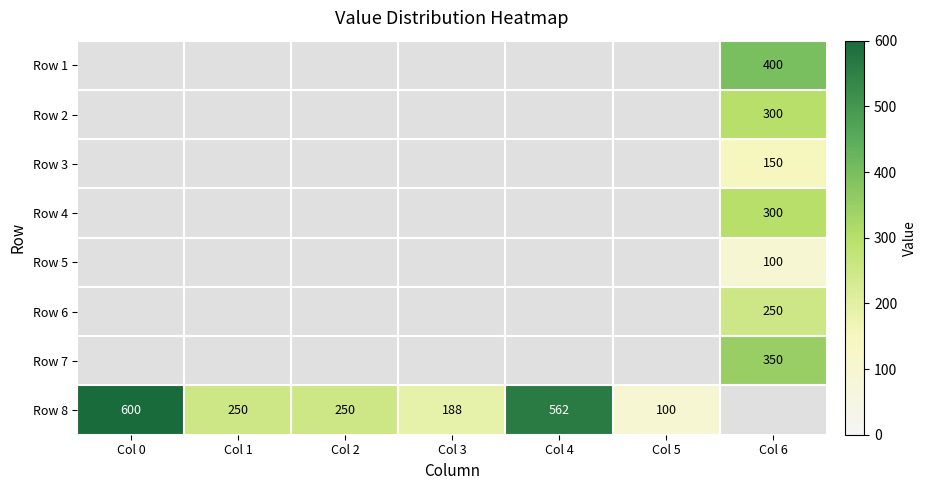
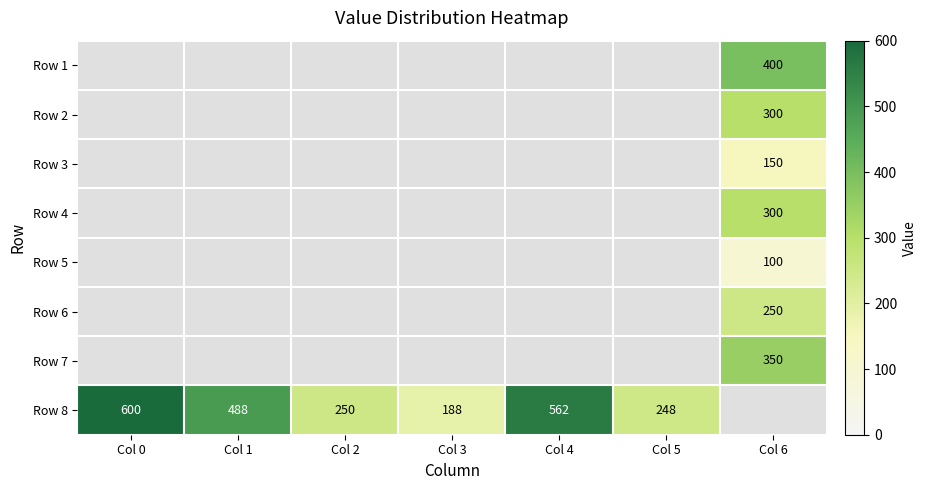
  {
    "Row 1": {
      "Col 6": 400
    },
    "Row 2": {
      "Col 6": 300
    },
    "Row 3": {
      "Col 6": 150
    },
    "Row 4": {
      "Col 6": 300
    },
    "Row 5": {
      "Col 6": 100
    },
    "Row 6": {
      "Col 6": 250
    },
    "Row 7": {
      "Col 6": 350
    },
    "Row 8": {
      "Col 0": 600,
-     "Col 1": 250,
+     "Col 1": 488,
      "Col 2": 250,
      "Col 3": 188,
      "Col 4": 562,
-     "Col 5": 100
+     "Col 5": 248
    }
  }
